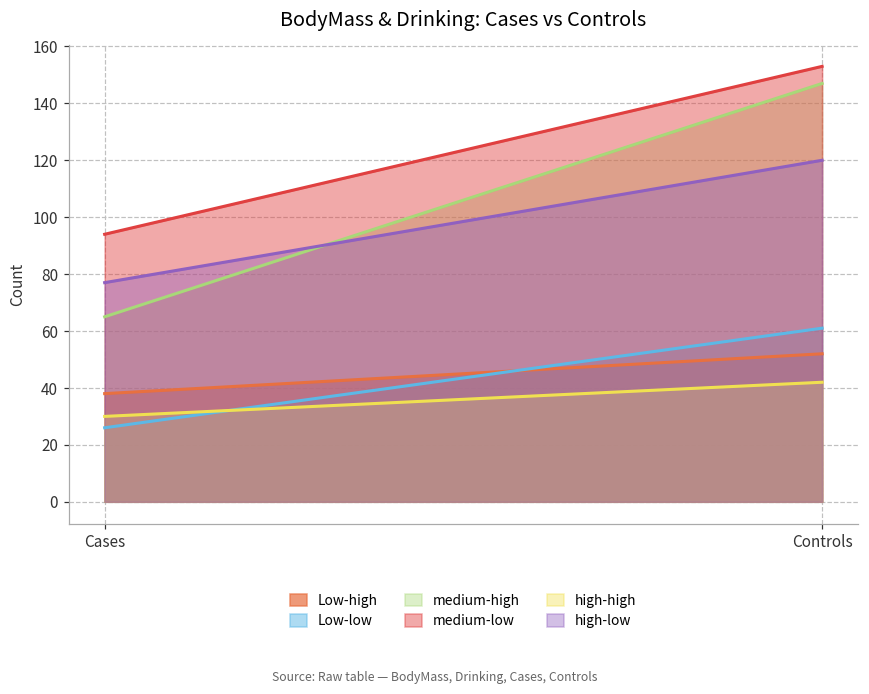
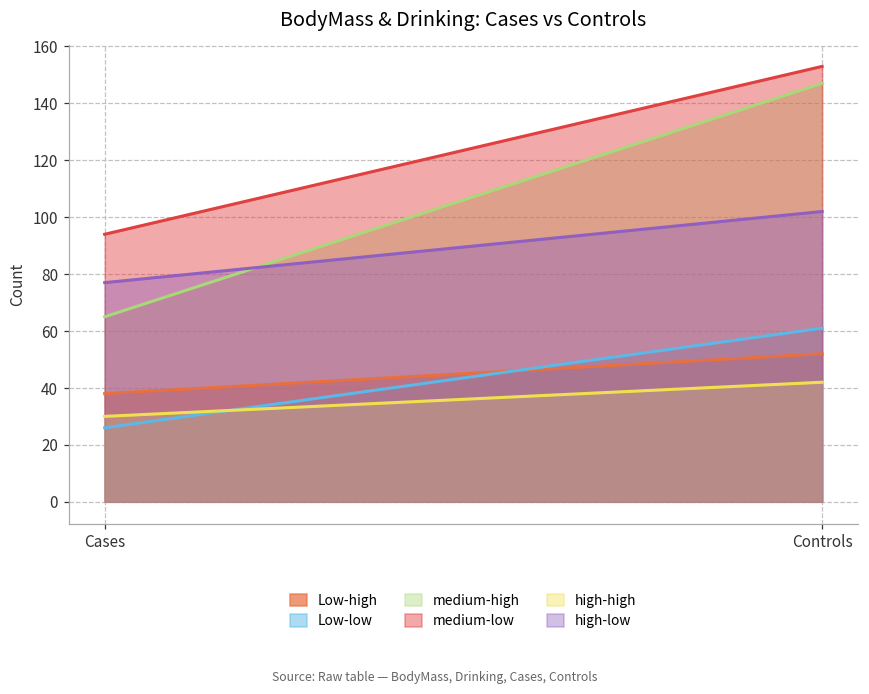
  {
    "Low-low": {
      "Cases": 26,
      "Controls": 61
    },
    "high-low": {
      "Cases": 77,
-     "Controls": 120
+     "Controls": 102
    }
  }
